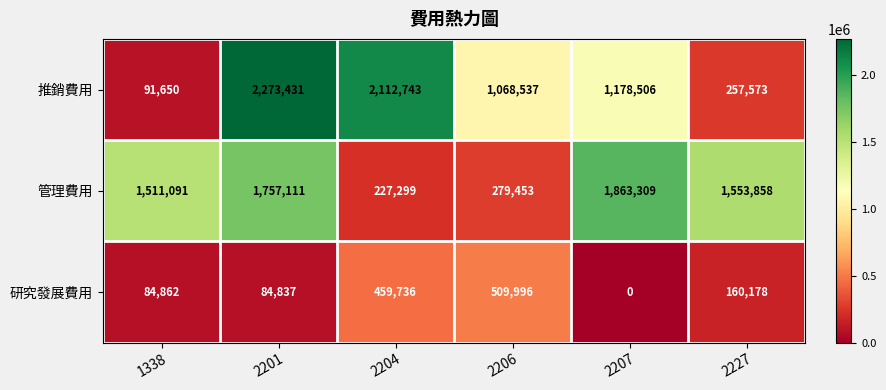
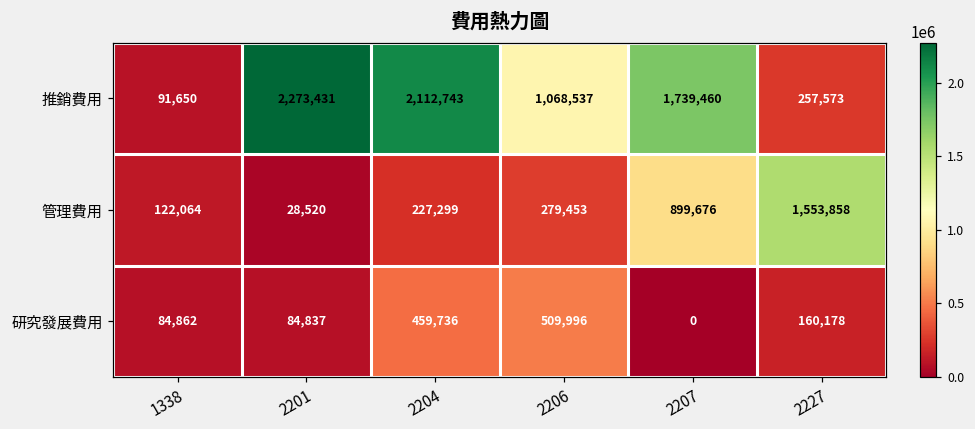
  {
    "推銷費用": {
      "1338": "91,650",
      "2201": "2,273,431",
      "2204": "2,112,743",
      "2206": "1,068,537",
-     "2207": "1,178,506",
+     "2207": "1,739,460",
      "2227": "257,573"
    },
    "管理費用": {
-     "1338": "1,511,091",
-     "2201": "1,757,111",
+     "1338": "122,064",
+     "2201": "28,520",
      "2204": "227,299",
      "2206": "279,453",
-     "2207": "1,863,309",
+     "2207": "899,676",
      "2227": "1,553,858"
    },
    "研究發展費用": {
      "1338": "84,862",
      "2201": "84,837",
      "2204": "459,736",
      "2206": "509,996",
      "2207": "0",
      "2227": "160,178"
    }
  }
